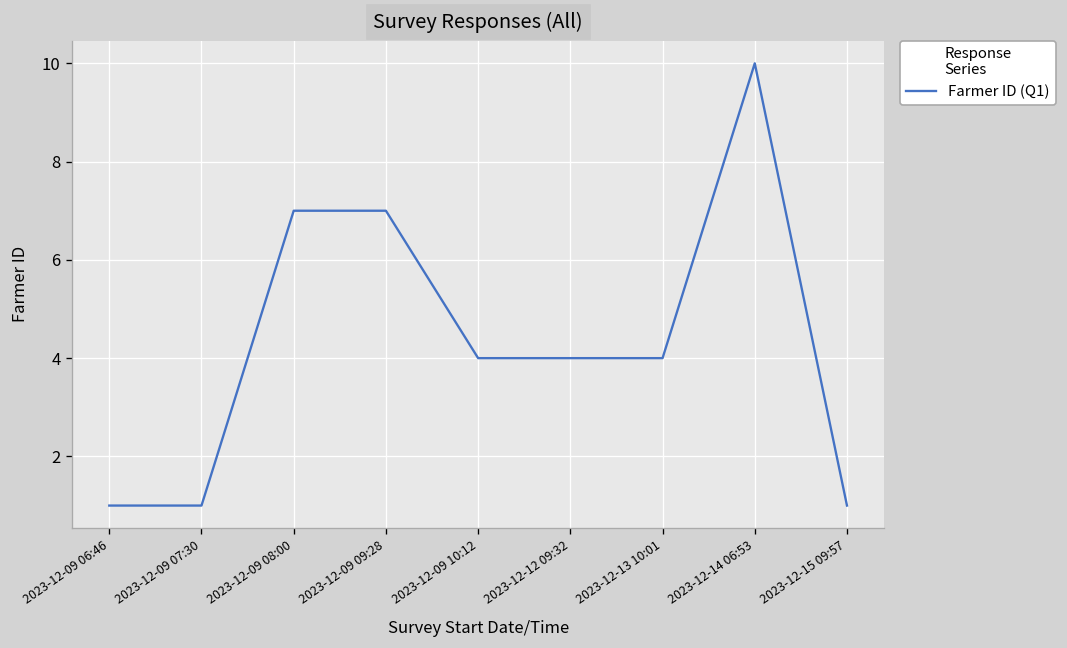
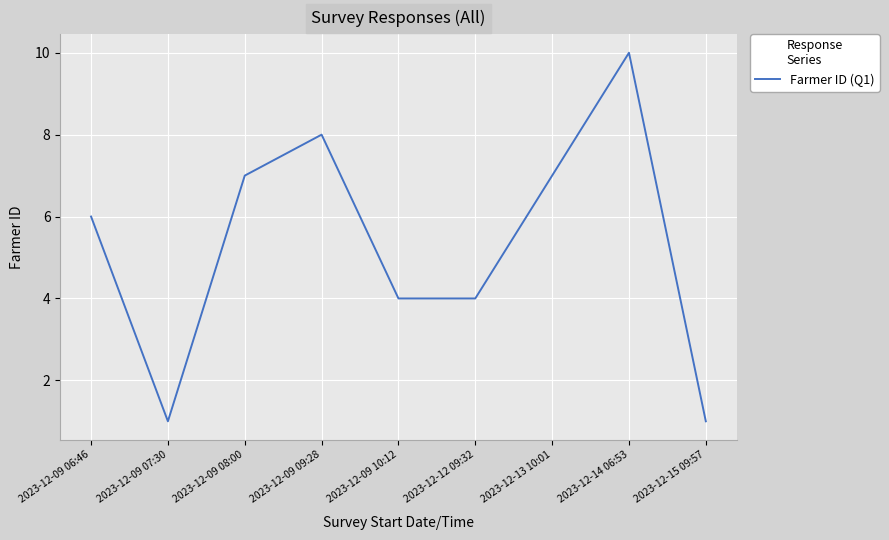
  {
-   "2023-12-09 06:46": 1,
+   "2023-12-09 06:46": 6,
    "2023-12-09 07:30": 1,
    "2023-12-09 08:00": 7,
-   "2023-12-09 09:28": 7,
+   "2023-12-09 09:28": 8,
    "2023-12-09 10:12": 4,
    "2023-12-12 09:32": 4,
-   "2023-12-13 10:01": 4,
+   "2023-12-13 10:01": 7,
    "2023-12-14 06:53": 10,
    "2023-12-15 09:57": 1
  }
